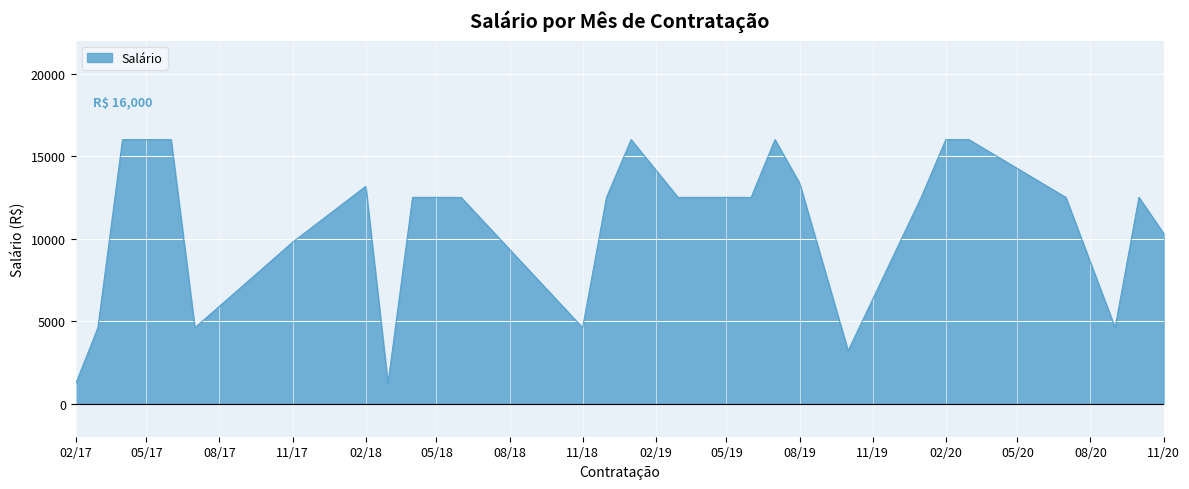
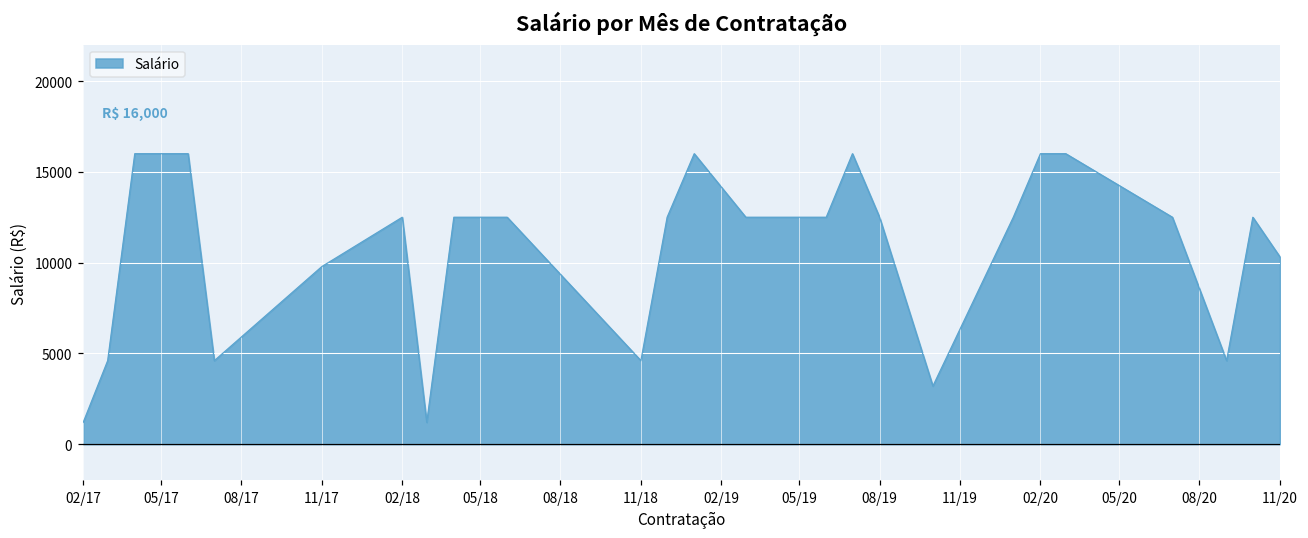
  {
    "02/17": 1200,
    "11/17": 9800,
-   "02/18": 13200,
+   "02/18": 12500,
    "05/18": 12500,
    "11/18": 4600,
-   "08/19": 13400,
+   "08/19": 12500,
    "02/20": 16000,
    "11/20": 10300
  }
